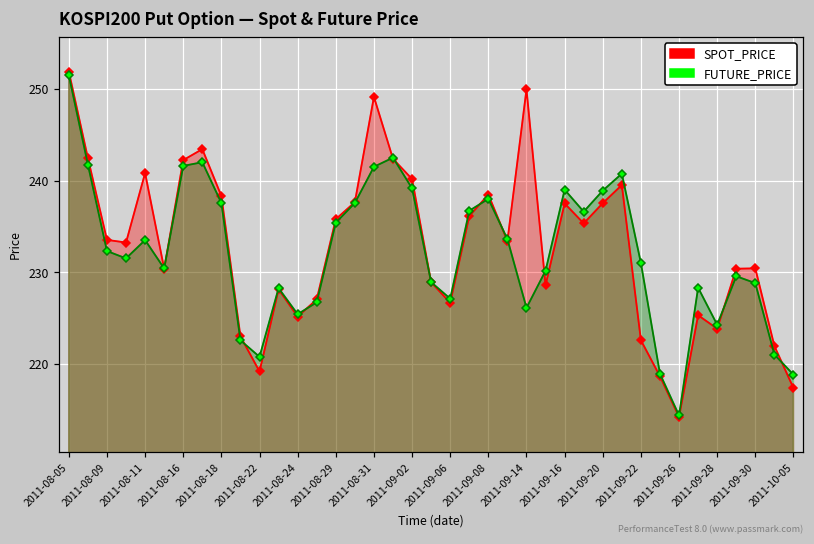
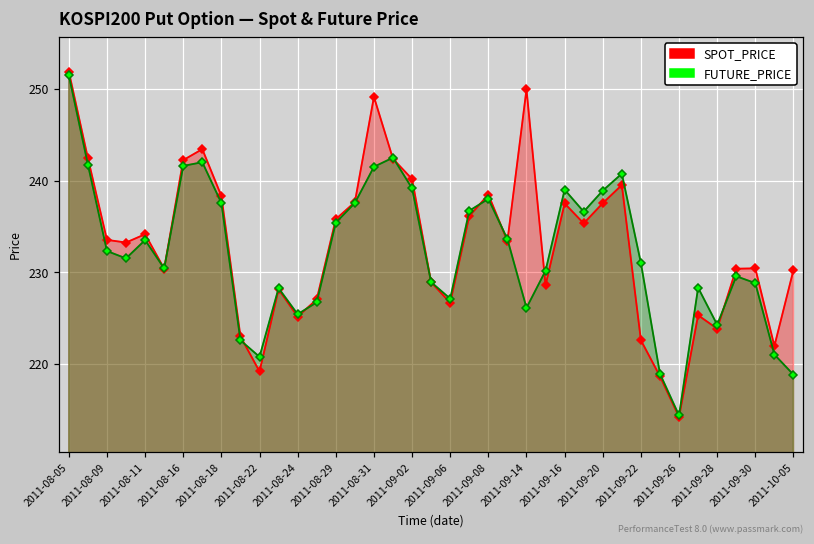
  {
    "SPOT_PRICE": {
      "2011-08-05": 252,
      "2011-08-09": 234,
-     "2011-08-11": 241,
+     "2011-08-11": 234,
      "2011-08-16": 242,
      "2011-08-18": 238,
      "2011-08-22": 219,
      "2011-08-29": 236,
      "2011-08-31": 249,
      "2011-09-02": 240,
      "2011-09-06": 227,
      "2011-09-08": 238,
      "2011-09-14": 250,
      "2011-09-16": 238,
      "2011-09-20": 238,
      "2011-09-22": 223,
      "2011-09-28": 224,
      "2011-09-30": 230,
-     "2011-10-05": 217
+     "2011-10-05": 230
    }
  }
